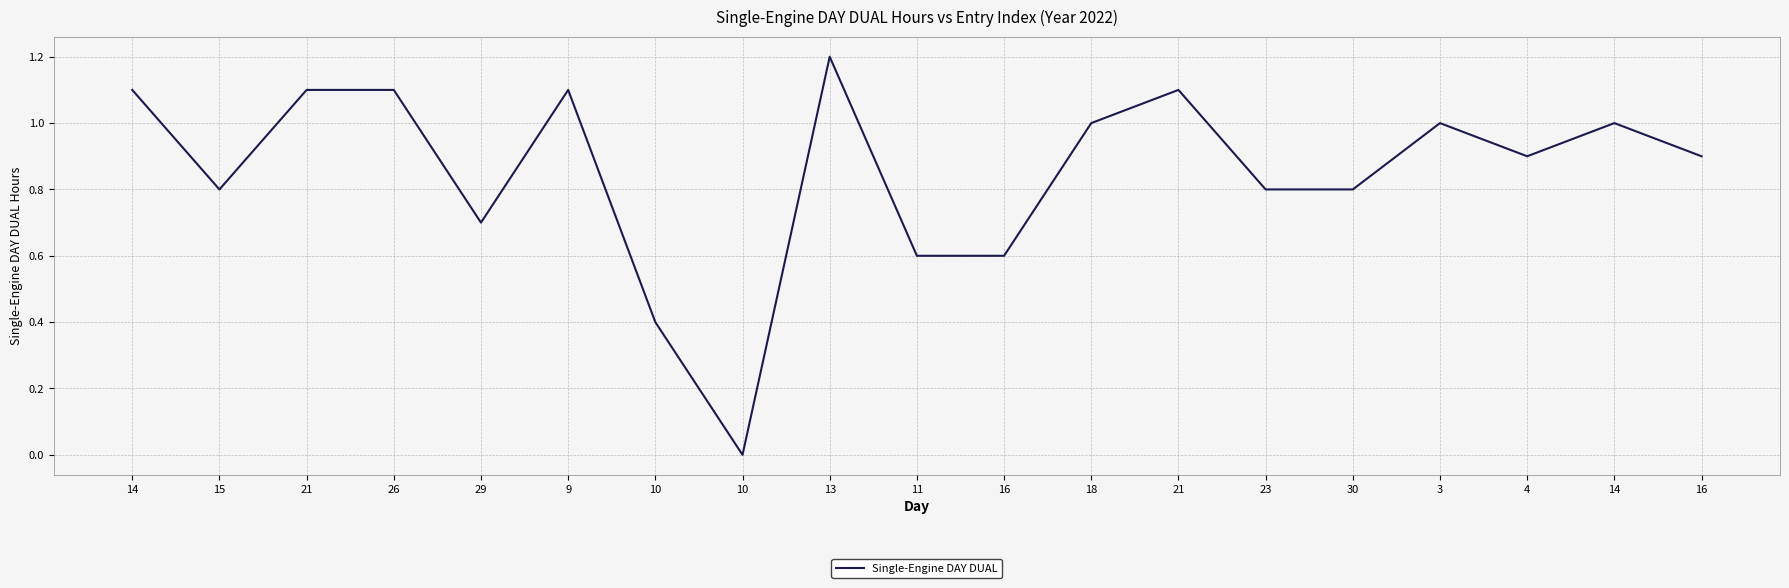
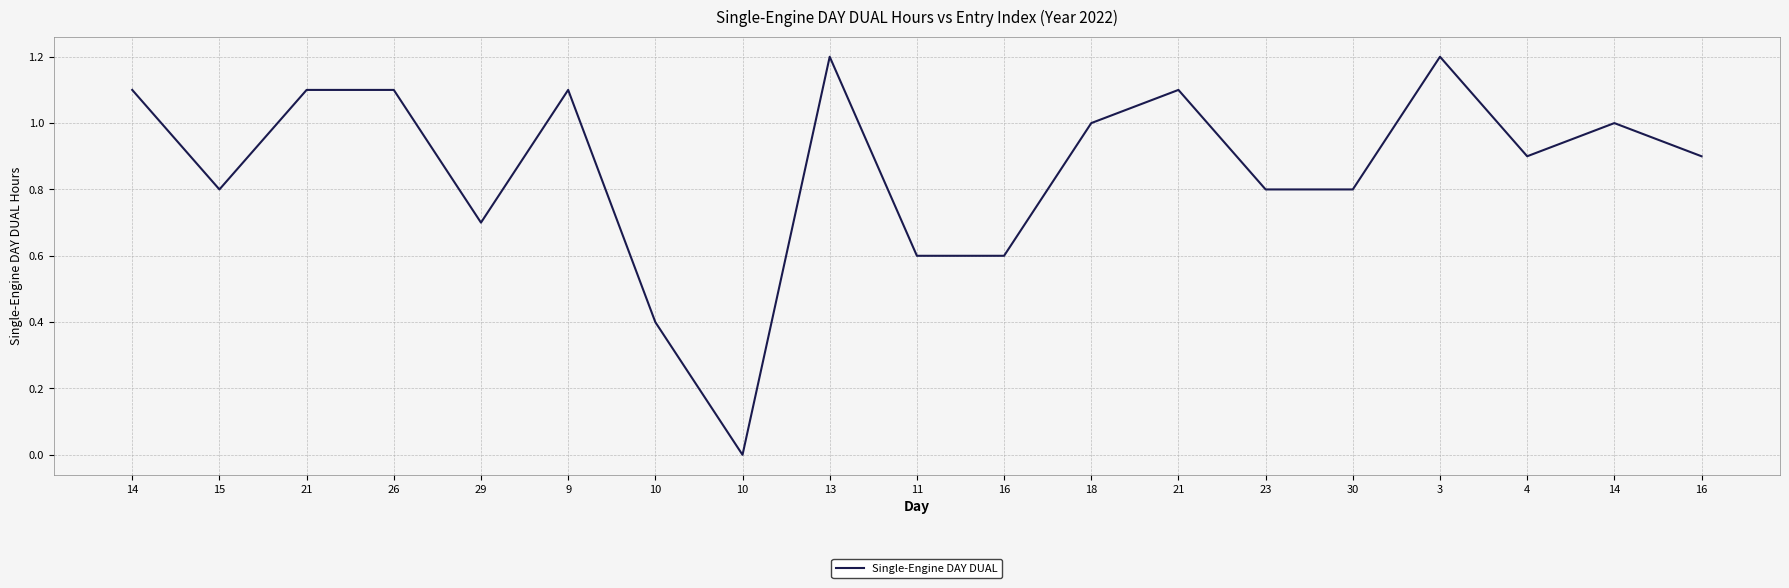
  {
    "15": 0.8,
    "26": 1.1,
    "29": 0.7,
    "9": 1.1,
    "13": 1.2,
    "11": 0.6,
    "18": 1.0,
    "23": 0.8,
    "30": 0.8,
-   "3": 1.0,
+   "3": 1.2,
    "4": 0.9
  }
